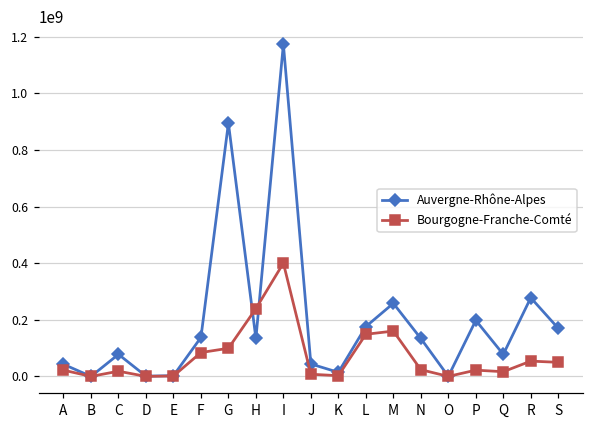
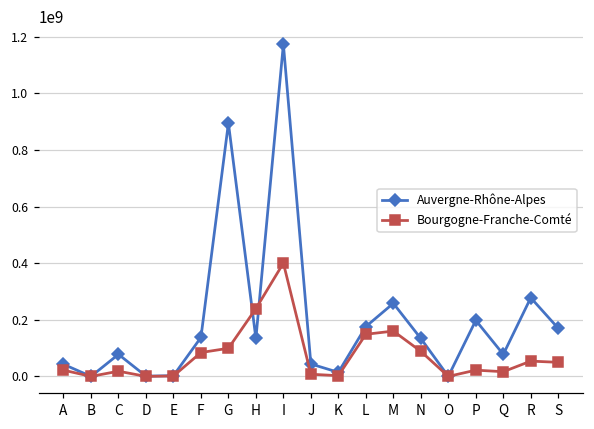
  {
    "Auvergne-Rhône-Alpes": {
      "A": 40000000,
      "C": 80000000,
      "F": 140000000,
      "G": 890000000,
      "H": 130000000,
      "I": 1170000000,
      "J": 40000000,
      "K": 10000000,
      "L": 180000000,
      "M": 260000000,
      "N": 130000000,
      "P": 200000000,
      "Q": 80000000,
      "R": 280000000,
      "S": 170000000
    },
    "Bourgogne-Franche-Comté": {
      "A": 20000000,
      "C": 20000000,
      "F": 80000000,
      "G": 100000000,
      "H": 240000000,
      "I": 400000000,
      "J": 10000000,
      "K": 0,
      "L": 150000000,
      "M": 160000000,
-     "N": 20000000,
+     "N": 90000000,
      "P": 20000000,
      "Q": 20000000,
      "R": 50000000,
      "S": 50000000
    }
  }
